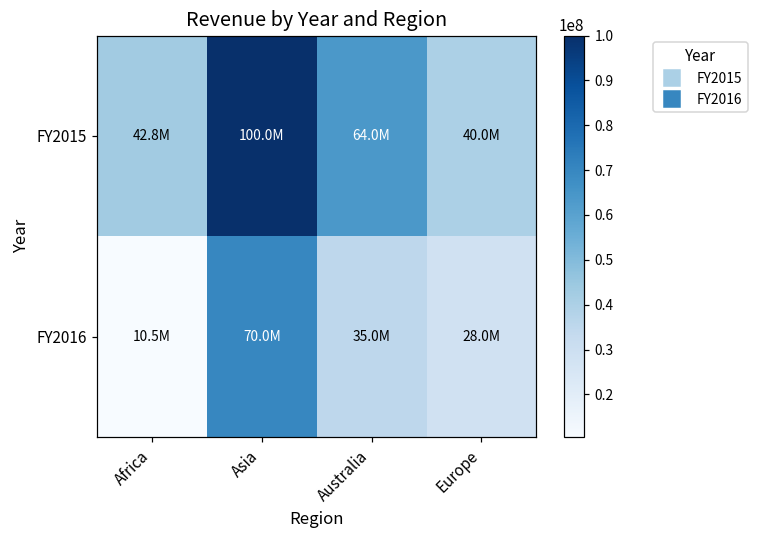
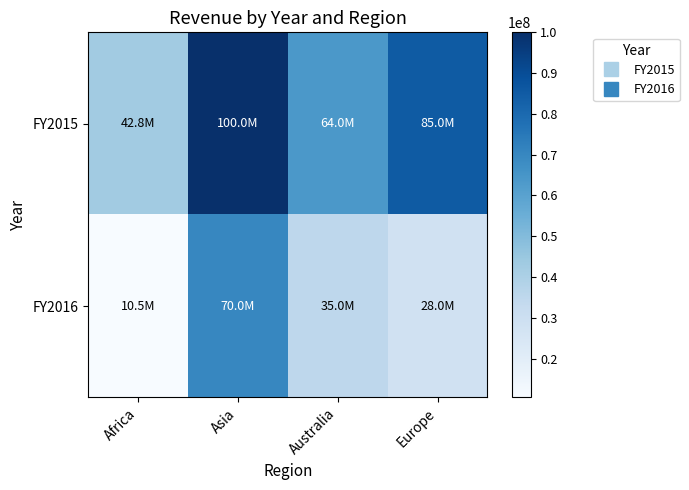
  {
    "FY2015": {
      "Africa": "42.8M",
      "Asia": "100.0M",
      "Australia": "64.0M",
-     "Europe": "40.0M"
+     "Europe": "85.0M"
    },
    "FY2016": {
      "Africa": "10.5M",
      "Asia": "70.0M",
      "Australia": "35.0M",
      "Europe": "28.0M"
    }
  }
